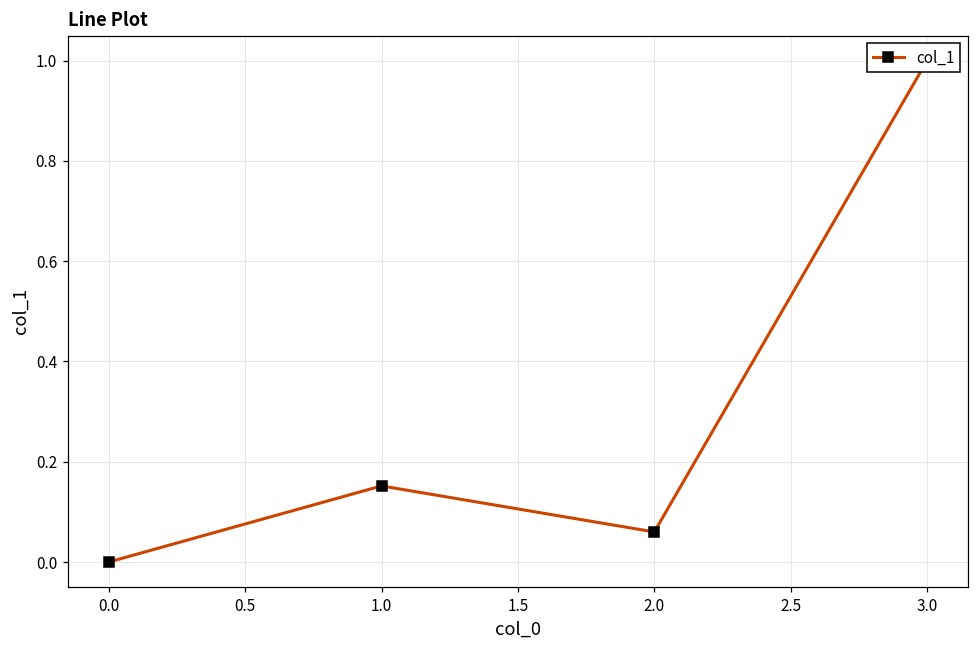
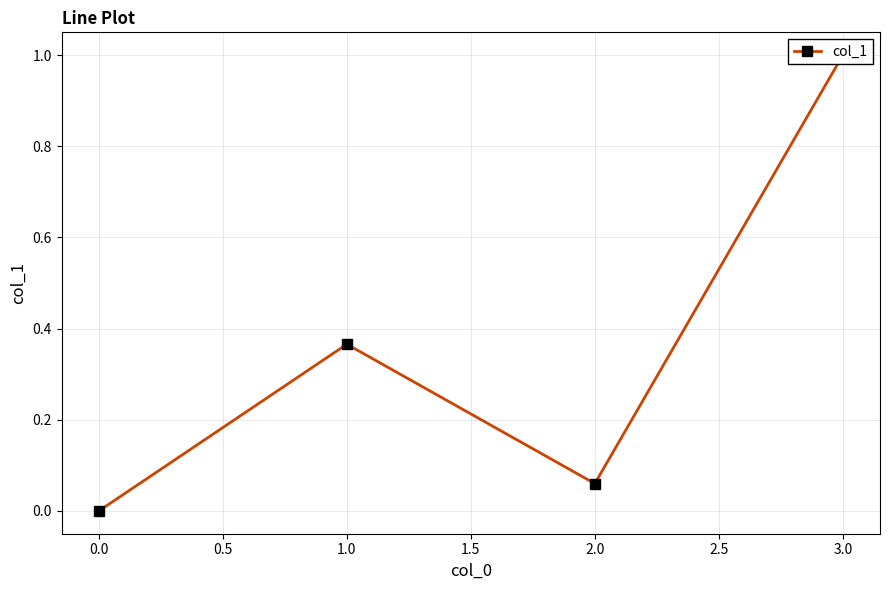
  {
    "0.0": 0.00,
-   "1.0": 0.15,
+   "1.0": 0.37,
    "2.0": 0.06
  }
